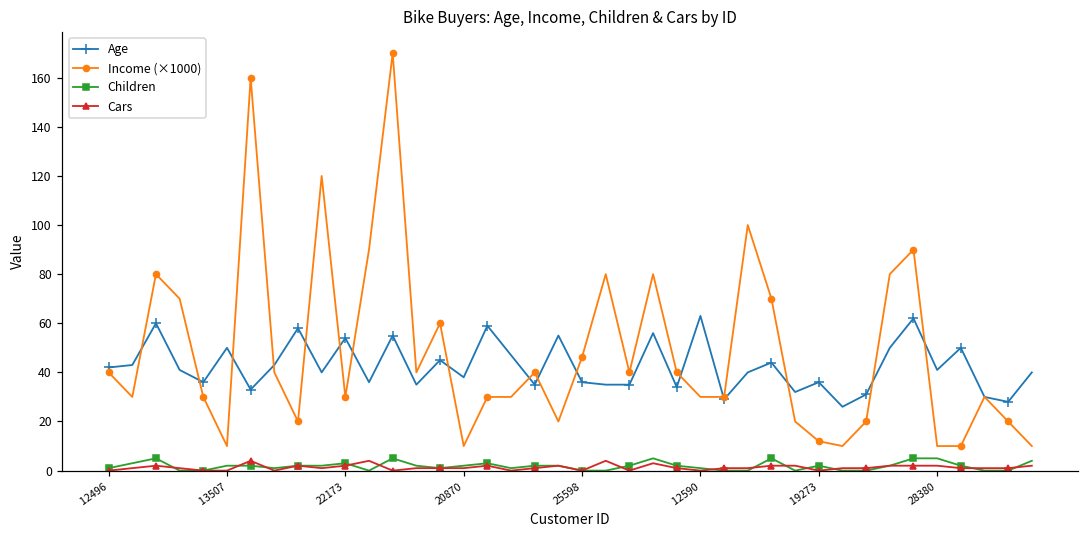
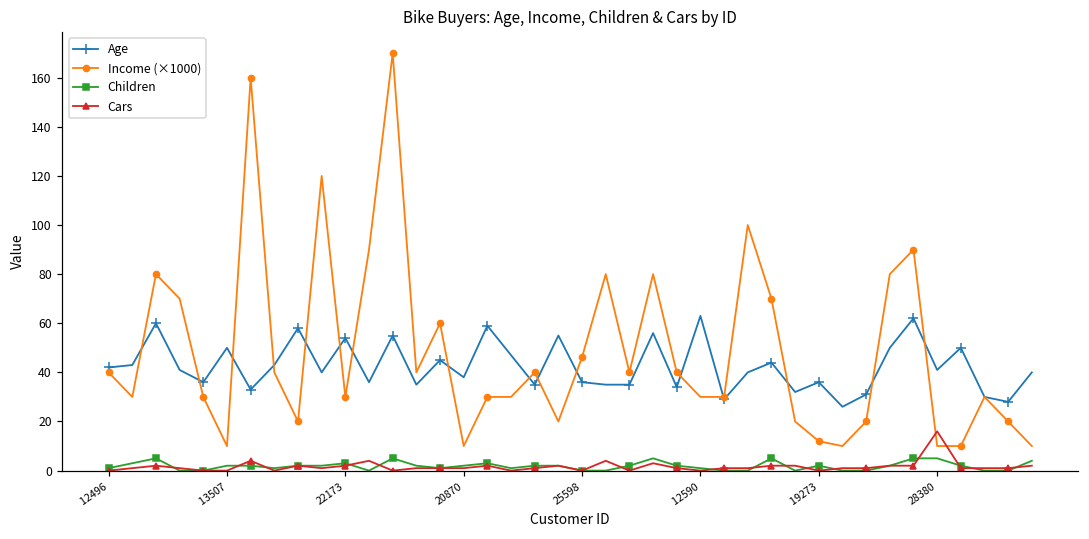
  {
    "Age": {
      "12496": 42,
      "13507": 50,
      "22173": 54,
      "20870": 38,
      "25598": 36,
      "12590": 63,
      "19273": 36,
      "28380": 41
    },
    "Income (×1000)": {
      "12496": 40,
      "13507": 10,
      "22173": 30,
      "20870": 10,
      "25598": 46,
      "12590": 30,
      "19273": 12,
      "28380": 10
    },
    "Children": {
      "13507": 2,
      "19273": 2,
      "28380": 5
    },
    "Cars": {
      "13507": 0,
      "19273": 0,
-     "28380": 2
+     "28380": 16
    }
  }
